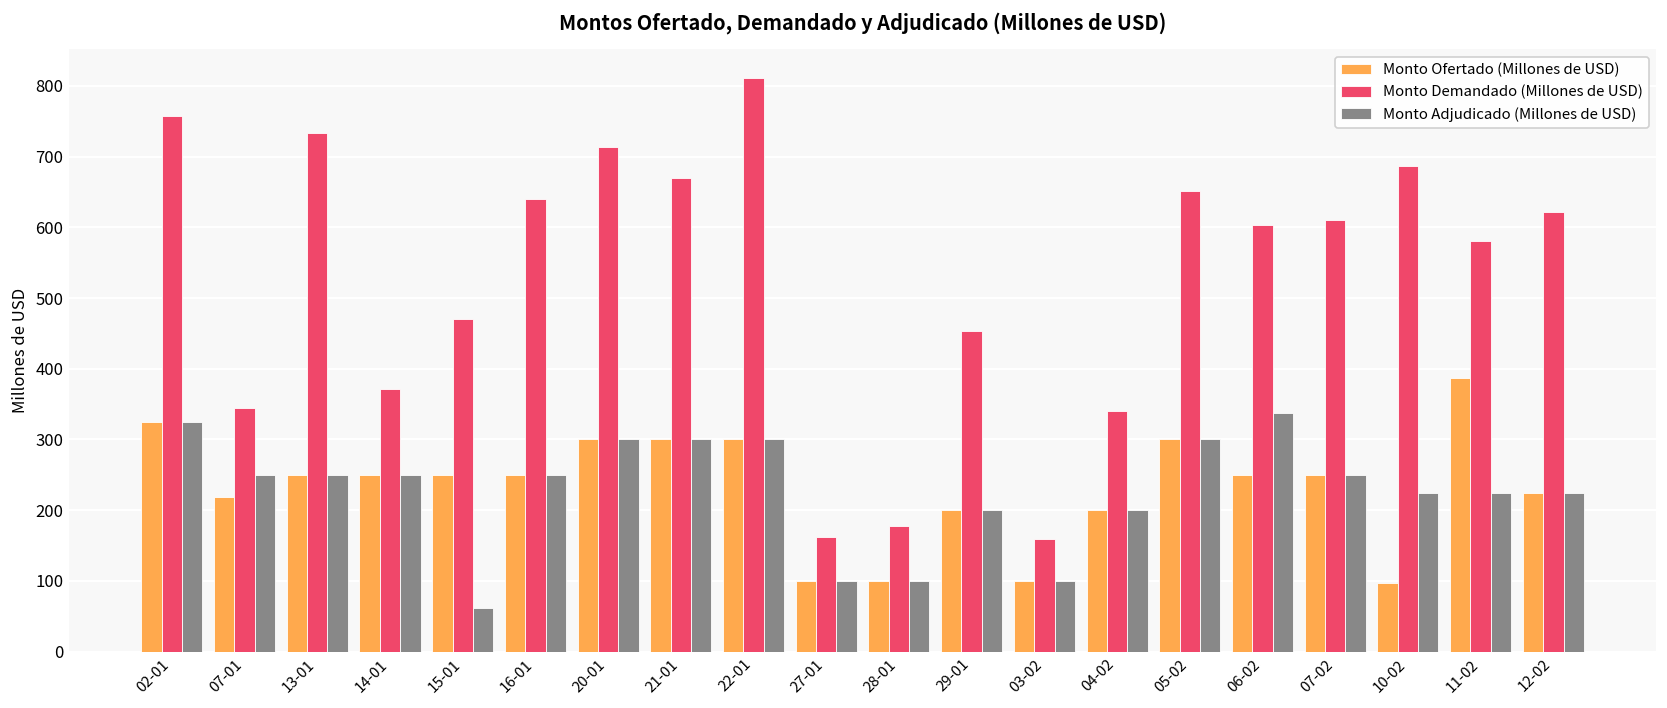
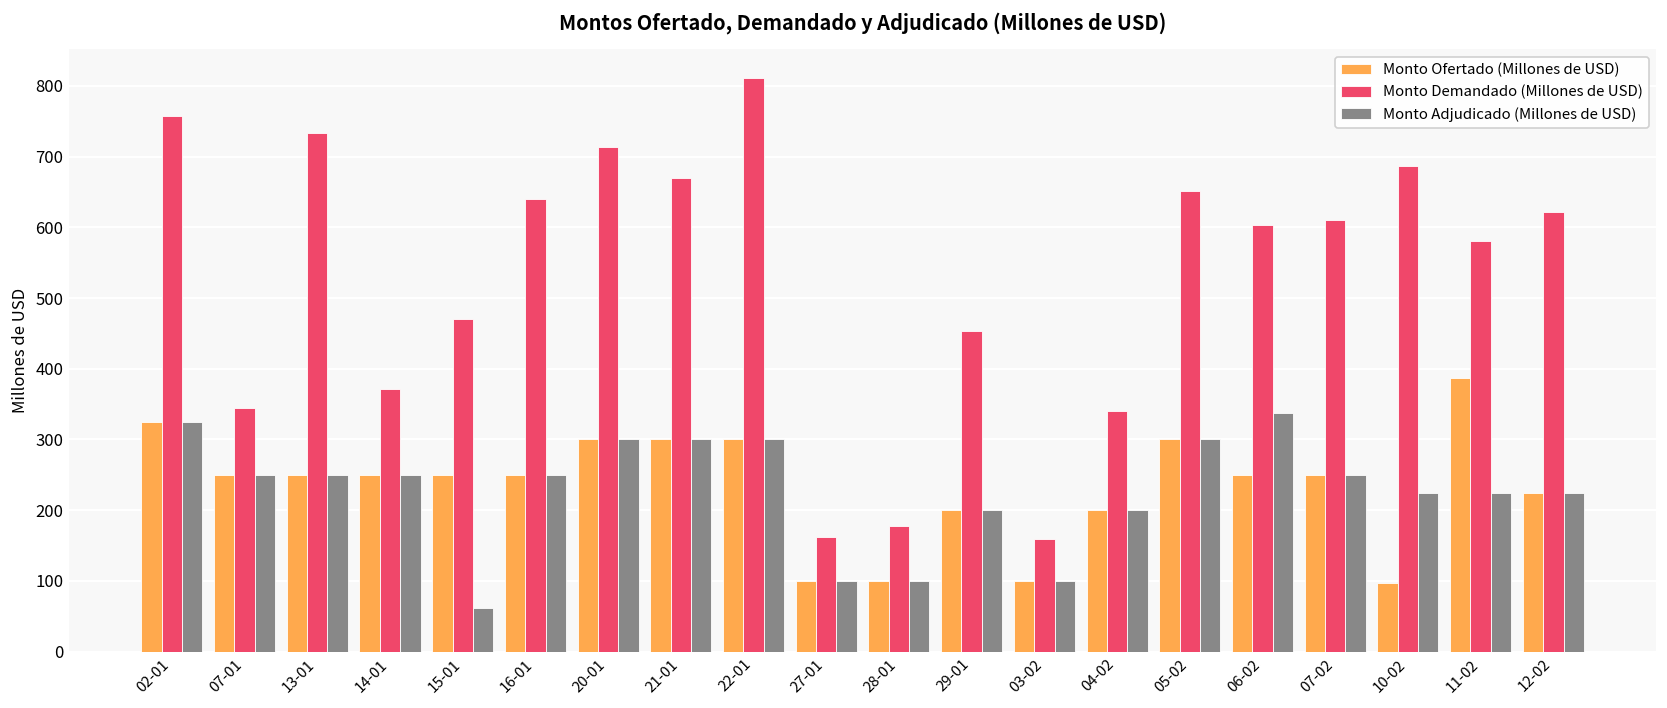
  {
    "Monto Ofertado (Millones de USD)": {
      "02-01": 330,
-     "07-01": 220,
+     "07-01": 250,
      "13-01": 250,
      "14-01": 250,
      "15-01": 250,
      "16-01": 250,
      "20-01": 300,
      "21-01": 300,
      "22-01": 300,
      "27-01": 100,
      "28-01": 100,
      "29-01": 200,
      "03-02": 100,
      "04-02": 200,
      "05-02": 300,
      "06-02": 250,
      "07-02": 250,
      "10-02": 100,
      "11-02": 390,
      "12-02": 230
    },
    "Monto Demandado (Millones de USD)": {
      "02-01": 760,
      "07-01": 340,
      "13-01": 730,
      "14-01": 370,
      "15-01": 470,
      "16-01": 640,
      "20-01": 710,
      "21-01": 670,
      "22-01": 810,
      "27-01": 160,
      "28-01": 180,
      "29-01": 450,
      "03-02": 160,
      "04-02": 340,
      "05-02": 650,
      "06-02": 600,
      "07-02": 610,
      "10-02": 690,
      "11-02": 580,
      "12-02": 620
    },
    "Monto Adjudicado (Millones de USD)": {
      "02-01": 330,
      "07-01": 250,
      "13-01": 250,
      "14-01": 250,
      "15-01": 60,
      "16-01": 250,
      "20-01": 300,
      "21-01": 300,
      "22-01": 300,
      "27-01": 100,
      "28-01": 100,
      "29-01": 200,
      "03-02": 100,
      "04-02": 200,
      "05-02": 300,
      "06-02": 340,
      "07-02": 250,
      "10-02": 230,
      "11-02": 230,
      "12-02": 230
    }
  }
